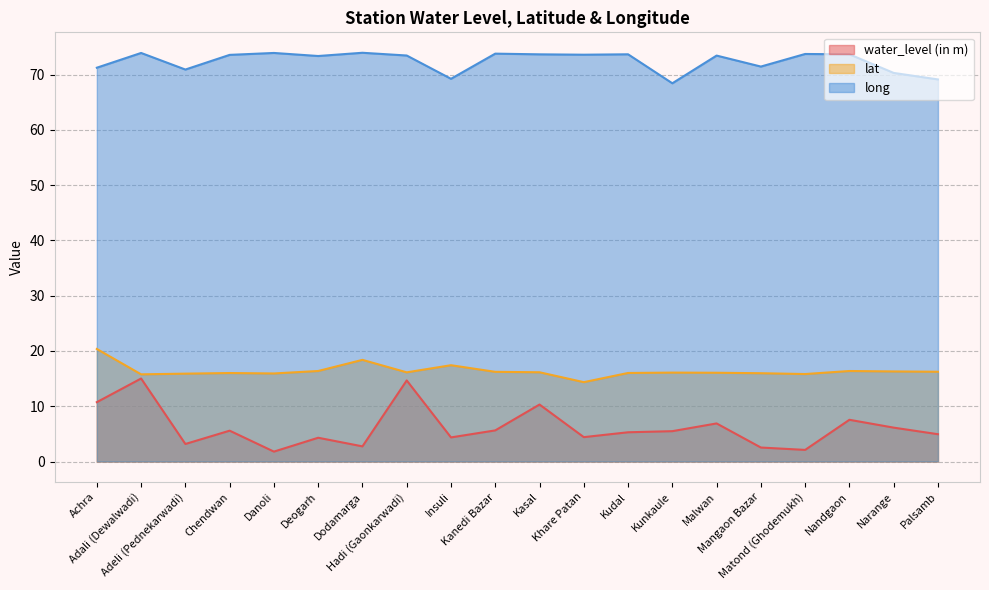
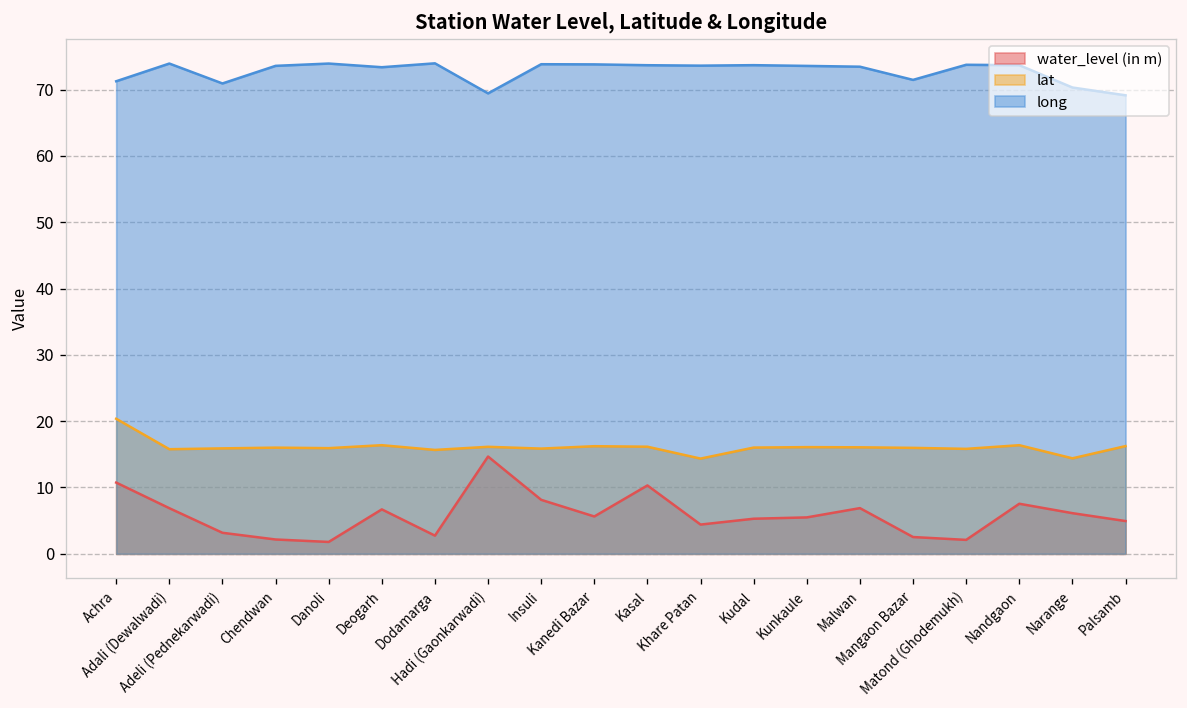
  {
    "water_level (in m)": {
      "Achra": 11,
-     "Adali (Dewalwadi)": 15,
+     "Adali (Dewalwadi)": 7,
      "Adeli (Pednekarwadi)": 3,
-     "Chendwan": 6,
+     "Chendwan": 2,
      "Danoli": 2,
-     "Deogarh": 4,
+     "Deogarh": 7,
      "Dodamarga": 3,
      "Hadi (Gaonkarwadi)": 15,
-     "Insuli": 4,
+     "Insuli": 8,
      "Kanedi Bazar": 6,
      "Kasal": 10,
      "Khare Patan": 4,
      "Kudal": 5,
      "Kunkaule": 5,
      "Malwan": 7,
      "Mangaon Bazar": 3,
      "Matond (Ghodemukh)": 2,
      "Nandgaon": 8,
      "Narange": 6,
      "Palsamb": 5
    },
    "lat": {
      "Achra": 20,
      "Adali (Dewalwadi)": 16,
      "Adeli (Pednekarwadi)": 16,
      "Chendwan": 16,
      "Danoli": 16,
      "Deogarh": 16,
-     "Dodamarga": 18,
+     "Dodamarga": 16,
      "Hadi (Gaonkarwadi)": 16,
-     "Insuli": 17,
+     "Insuli": 16,
      "Kanedi Bazar": 16,
      "Kasal": 16,
      "Khare Patan": 14,
      "Kudal": 16,
      "Kunkaule": 16,
      "Malwan": 16,
      "Mangaon Bazar": 16,
      "Matond (Ghodemukh)": 16,
      "Nandgaon": 16,
-     "Narange": 16,
+     "Narange": 14,
      "Palsamb": 16
    },
    "long": {
      "Achra": 71,
      "Adali (Dewalwadi)": 74,
      "Adeli (Pednekarwadi)": 71,
      "Chendwan": 74,
      "Danoli": 74,
      "Deogarh": 73,
      "Dodamarga": 74,
-     "Hadi (Gaonkarwadi)": 73,
-     "Insuli": 69,
+     "Hadi (Gaonkarwadi)": 69,
+     "Insuli": 74,
      "Kanedi Bazar": 74,
      "Kasal": 74,
      "Khare Patan": 74,
      "Kudal": 74,
-     "Kunkaule": 68,
+     "Kunkaule": 74,
      "Malwan": 73,
      "Mangaon Bazar": 71,
      "Matond (Ghodemukh)": 74
    }
  }
